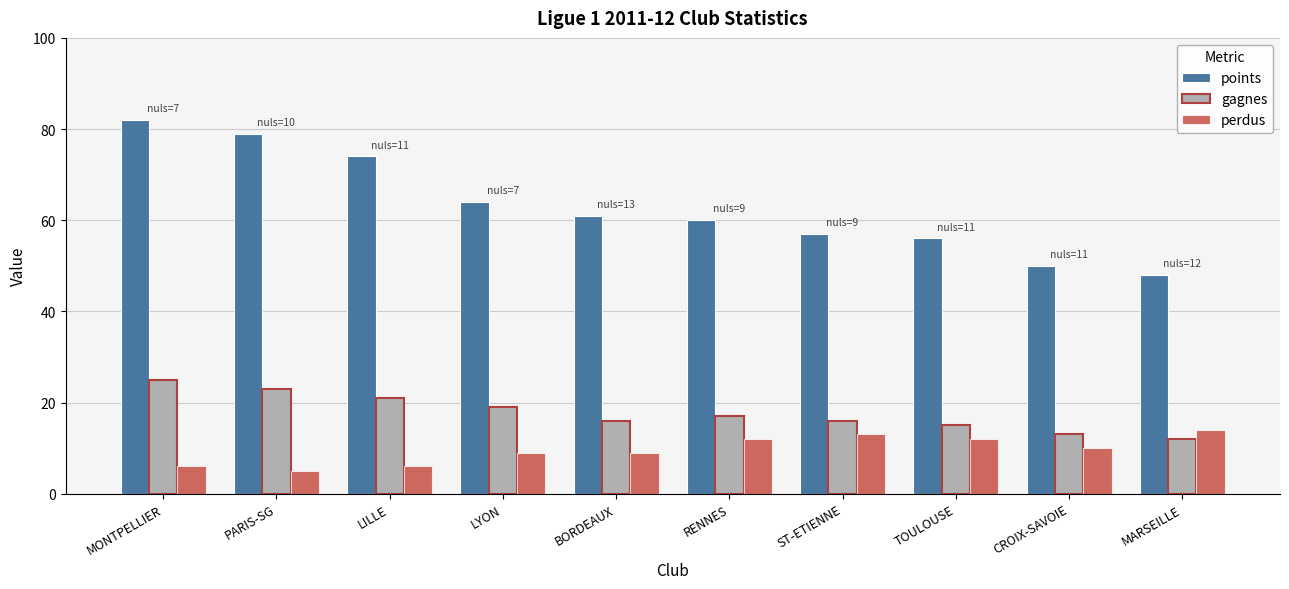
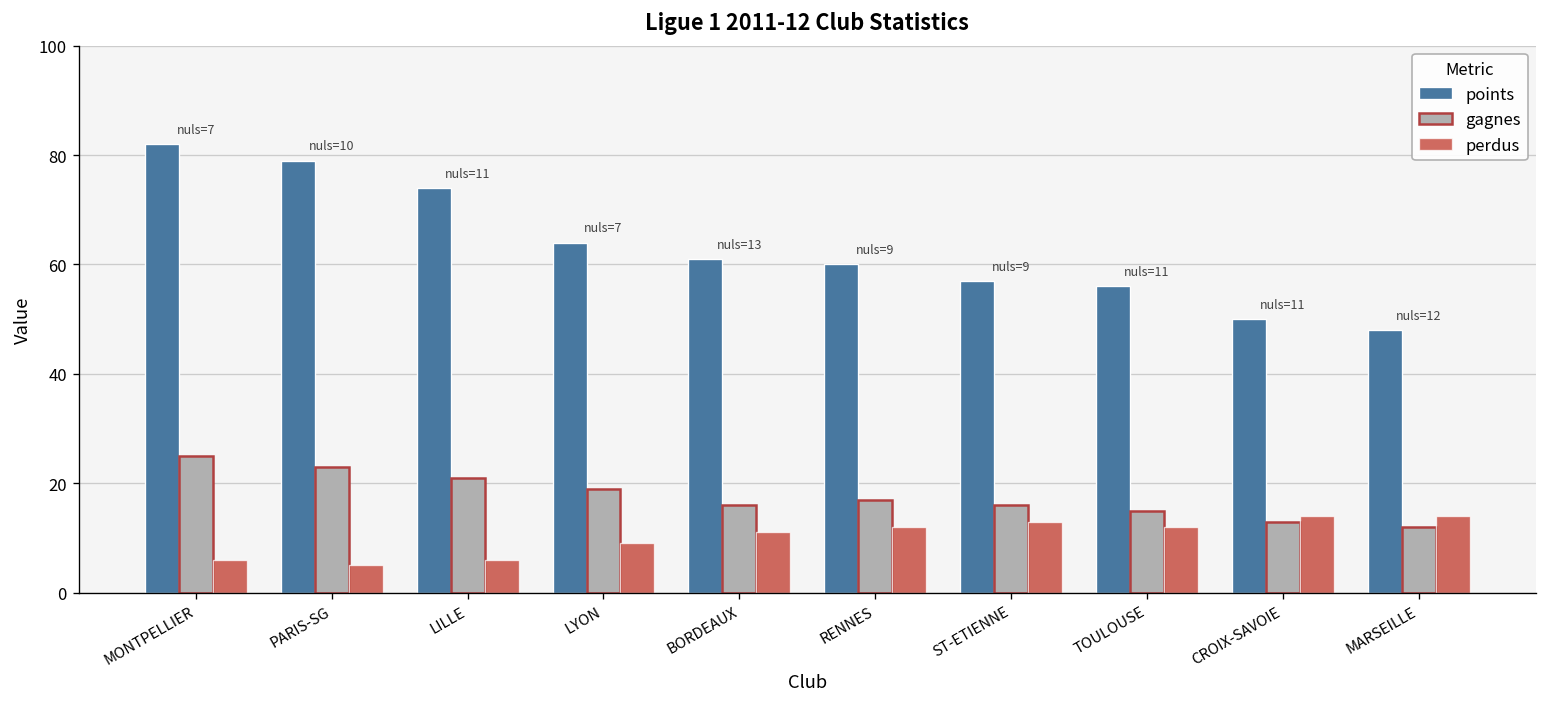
  {
    "gagnes": {
      "MONTPELLIER": 25,
      "PARIS-SG": 23,
      "LILLE": 21,
      "LYON": 19,
      "BORDEAUX": 16,
      "RENNES": 17,
      "ST-ETIENNE": 16,
      "TOULOUSE": 15,
      "CROIX-SAVOIE": 13,
      "MARSEILLE": 12
    },
    "perdus": {
      "MONTPELLIER": 6,
      "PARIS-SG": 5,
      "LILLE": 6,
      "LYON": 9,
-     "BORDEAUX": 9,
+     "BORDEAUX": 11,
      "RENNES": 12,
      "ST-ETIENNE": 13,
      "TOULOUSE": 12,
-     "CROIX-SAVOIE": 10,
+     "CROIX-SAVOIE": 14,
      "MARSEILLE": 14
    }
  }
